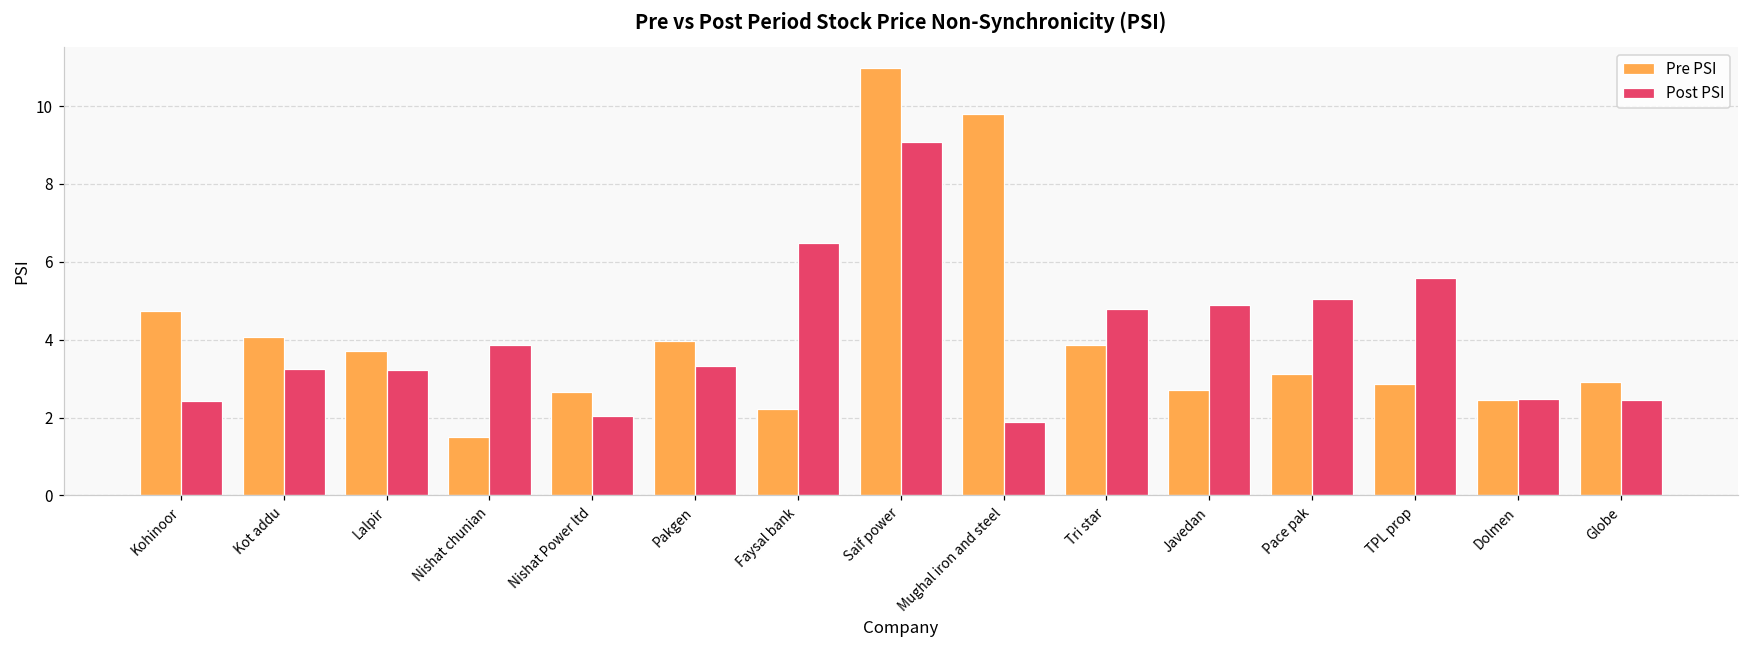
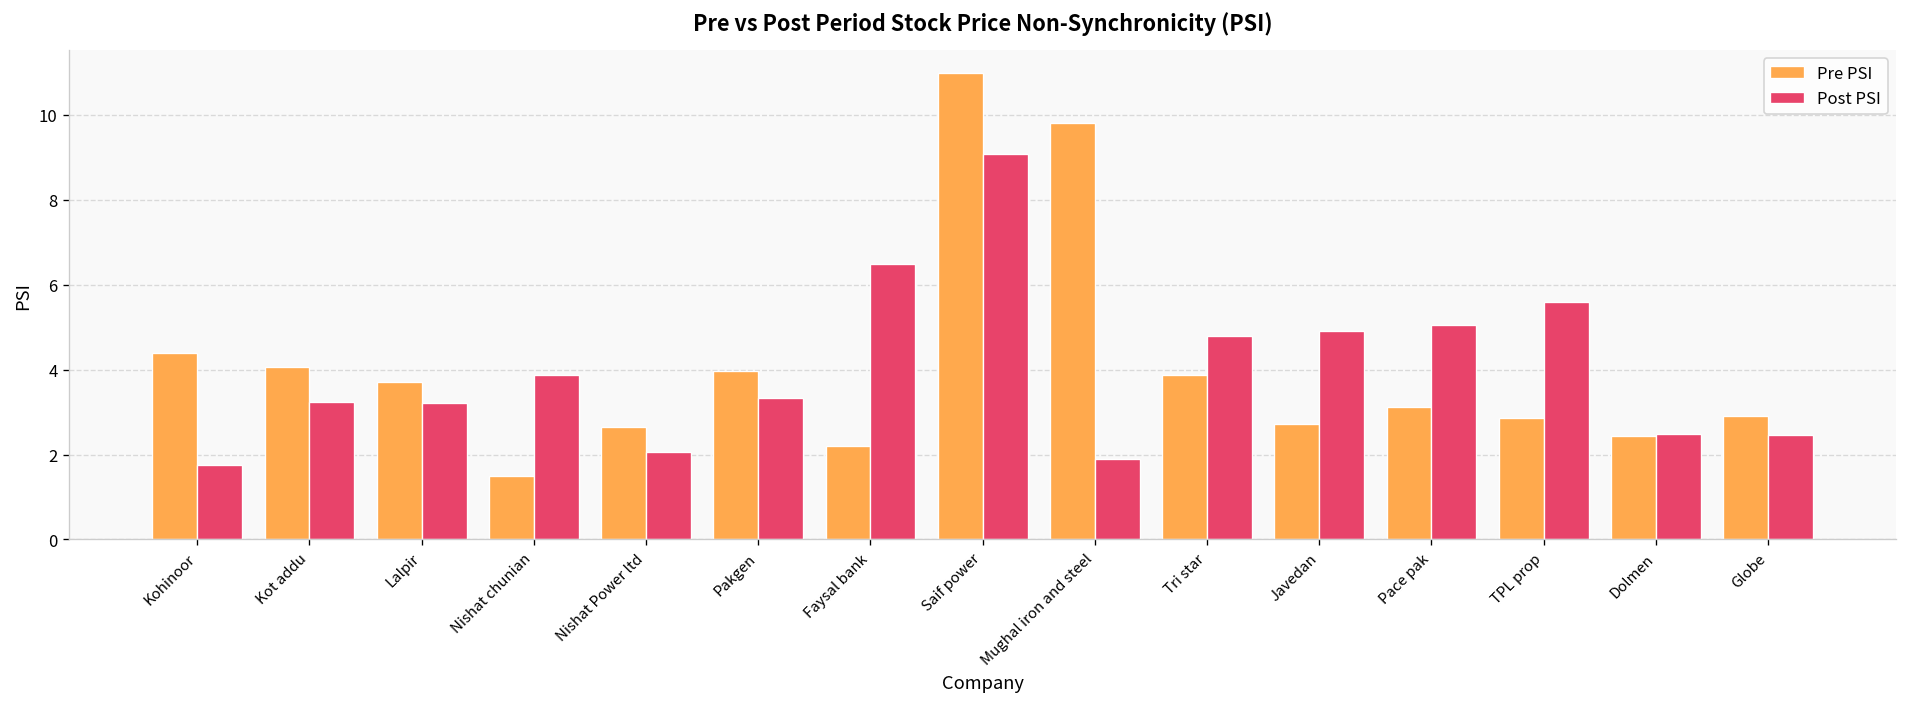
  {
    "Pre PSI": {
-     "Kohinoor": 4.7,
+     "Kohinoor": 4.4,
      "Kot addu": 4.1,
      "Lalpir": 3.7,
      "Nishat chunian": 1.5,
      "Nishat Power ltd": 2.7,
      "Pakgen": 4.0,
      "Faysal bank": 2.2,
      "Saif power": 11.0,
      "Mughal iron and steel": 9.8,
      "Tri star": 3.9,
      "Javedan": 2.7,
      "Pace pak": 3.1,
      "TPL prop": 2.9,
      "Dolmen": 2.4,
      "Globe": 2.9
    },
    "Post PSI": {
-     "Kohinoor": 2.4,
+     "Kohinoor": 1.8,
      "Kot addu": 3.2,
      "Lalpir": 3.2,
      "Nishat chunian": 3.9,
      "Nishat Power ltd": 2.1,
      "Pakgen": 3.3,
      "Faysal bank": 6.5,
      "Saif power": 9.1,
      "Mughal iron and steel": 1.9,
      "Tri star": 4.8,
      "Javedan": 4.9,
      "Pace pak": 5.1,
      "TPL prop": 5.6,
      "Dolmen": 2.5,
      "Globe": 2.5
    }
  }
